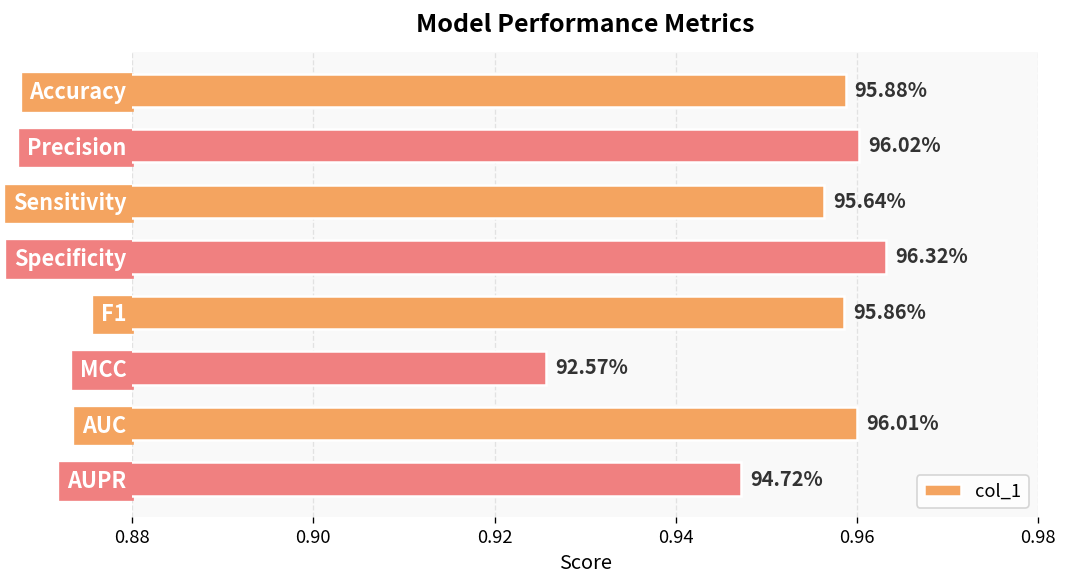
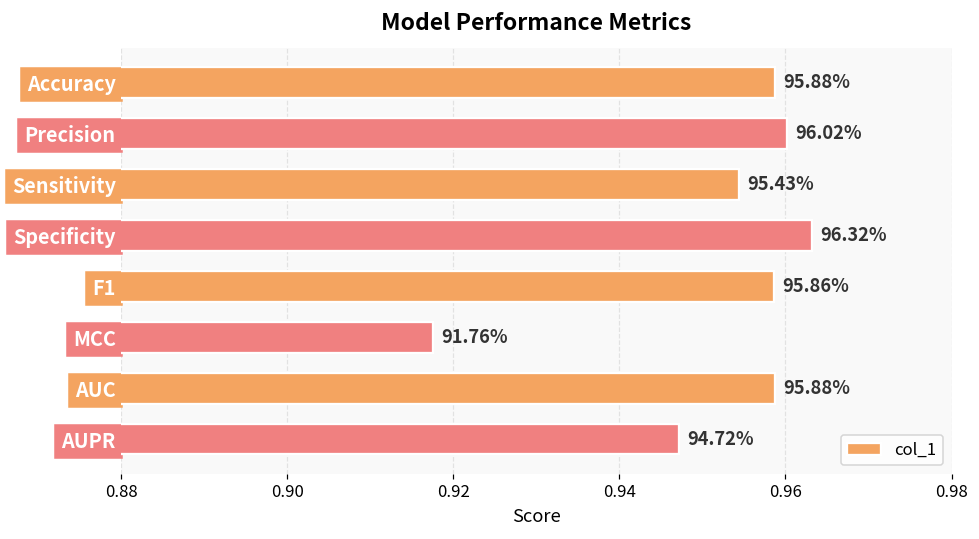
  {
    "Accuracy": "95.88%",
    "Precision": "96.02%",
-   "Sensitivity": "95.64%",
+   "Sensitivity": "95.43%",
    "Specificity": "96.32%",
    "F1": "95.86%",
-   "MCC": "92.57%",
-   "AUC": "96.01%",
+   "MCC": "91.76%",
+   "AUC": "95.88%",
    "AUPR": "94.72%"
  }
